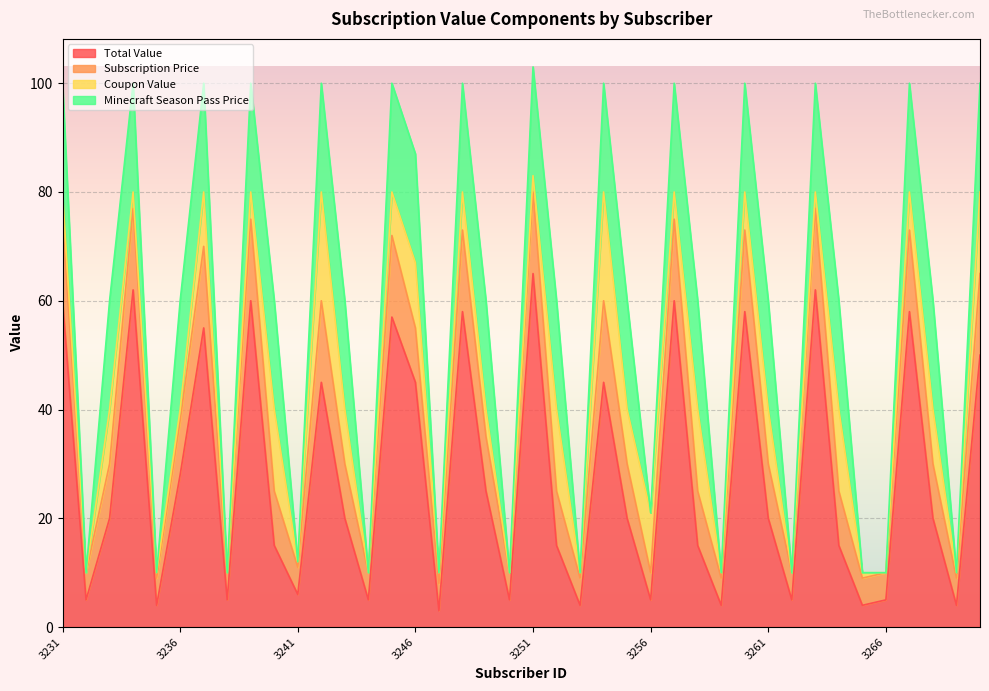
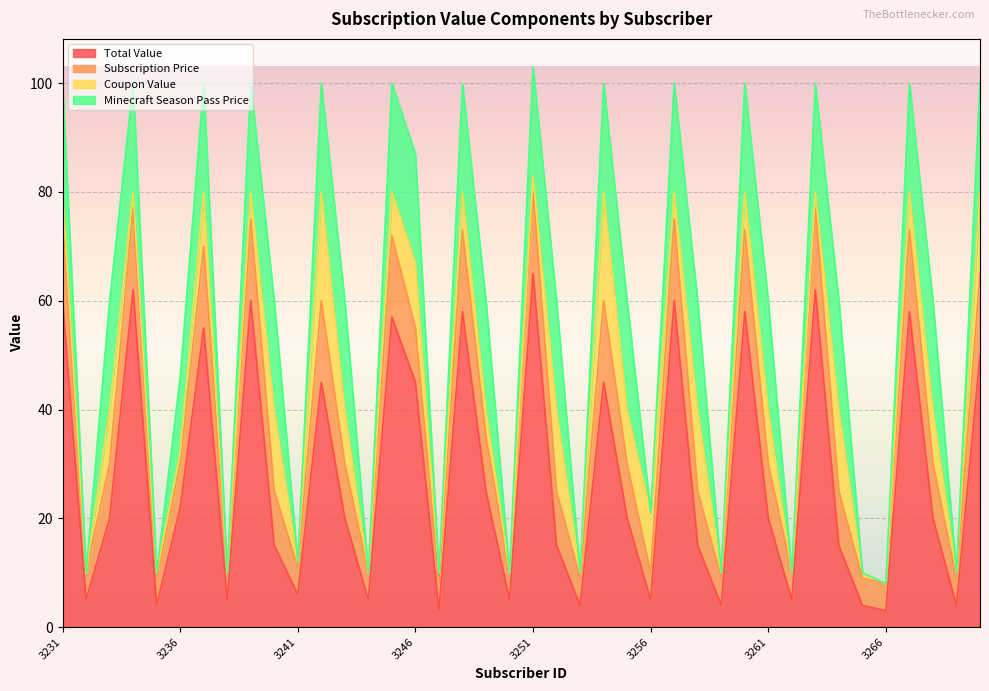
  {
    "Total Value": {
      "3231": 60,
-     "3236": 28,
+     "3236": 22,
      "3241": 6,
      "3246": 45,
      "3251": 65,
      "3256": 5,
      "3261": 20,
-     "3266": 5
+     "3266": 3
    },
    "Subscription Price": {
      "3231": 15,
-     "3236": 10,
+     "3236": 8,
      "3241": 5,
      "3246": 10,
      "3251": 15,
      "3256": 5,
      "3261": 10
    },
    "Coupon Value": {
      "3231": 5,
      "3236": 2,
      "3246": 12,
      "3251": 3,
      "3261": 10
    },
    "Minecraft Season Pass Price": {
      "3231": 20,
-     "3236": 20,
+     "3236": 14,
      "3246": 20,
      "3251": 20,
      "3261": 20
    }
  }
